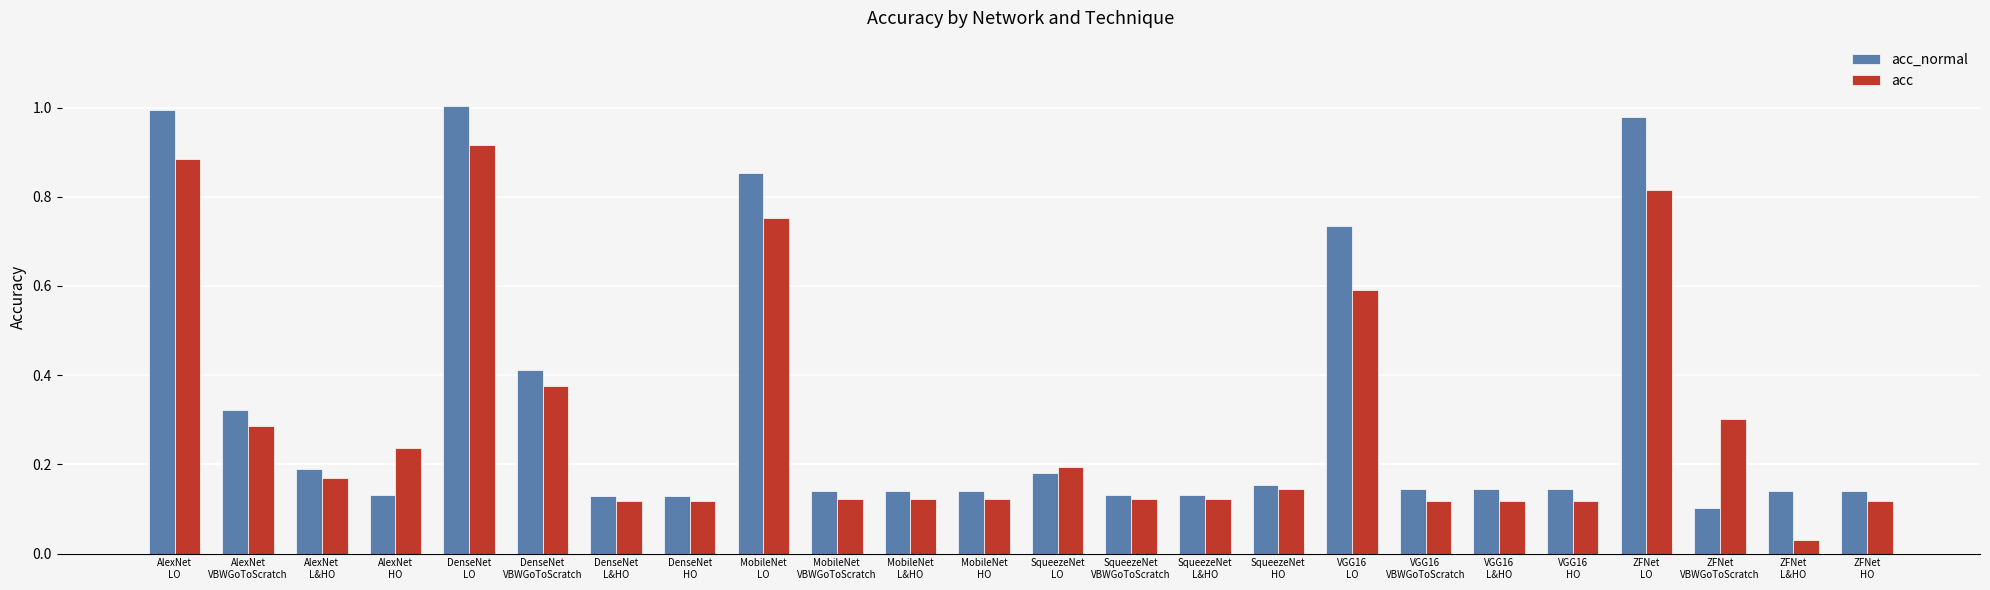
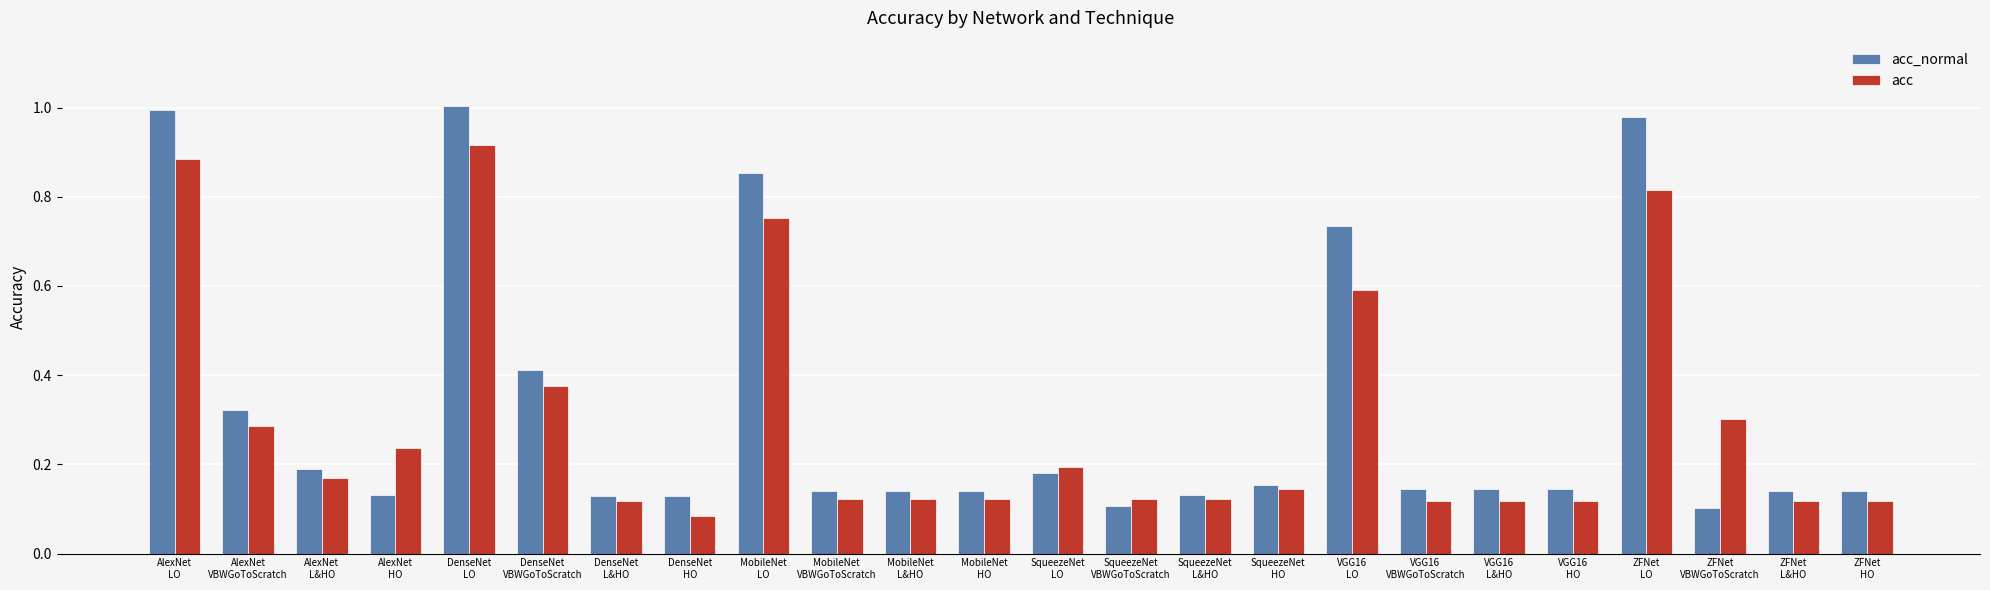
  {
    "acc_normal": {
      "AlexNet LO": 0.99,
      "AlexNet VBWGoToScratch": 0.32,
      "AlexNet L&HO": 0.19,
      "AlexNet HO": 0.13,
      "DenseNet LO": 1.00,
      "DenseNet VBWGoToScratch": 0.41,
      "DenseNet L&HO": 0.13,
      "DenseNet HO": 0.13,
      "MobileNet LO": 0.85,
      "MobileNet VBWGoToScratch": 0.14,
      "MobileNet L&HO": 0.14,
      "MobileNet HO": 0.14,
      "SqueezeNet LO": 0.18,
-     "SqueezeNet VBWGoToScratch": 0.13,
+     "SqueezeNet VBWGoToScratch": 0.11,
      "SqueezeNet L&HO": 0.13,
      "SqueezeNet HO": 0.15,
      "VGG16 LO": 0.74,
      "VGG16 VBWGoToScratch": 0.15,
      "VGG16 L&HO": 0.15,
      "VGG16 HO": 0.15,
      "ZFNet LO": 0.98,
      "ZFNet VBWGoToScratch": 0.10,
      "ZFNet L&HO": 0.14,
      "ZFNet HO": 0.14
    },
    "acc": {
      "AlexNet LO": 0.89,
      "AlexNet VBWGoToScratch": 0.29,
      "AlexNet L&HO": 0.17,
      "AlexNet HO": 0.24,
      "DenseNet LO": 0.92,
      "DenseNet VBWGoToScratch": 0.38,
      "DenseNet L&HO": 0.12,
-     "DenseNet HO": 0.12,
+     "DenseNet HO": 0.08,
      "MobileNet LO": 0.75,
      "MobileNet VBWGoToScratch": 0.12,
      "MobileNet L&HO": 0.12,
      "MobileNet HO": 0.12,
      "SqueezeNet LO": 0.19,
      "SqueezeNet VBWGoToScratch": 0.12,
      "SqueezeNet L&HO": 0.12,
      "SqueezeNet HO": 0.14,
      "VGG16 LO": 0.59,
      "VGG16 VBWGoToScratch": 0.12,
      "VGG16 L&HO": 0.12,
      "VGG16 HO": 0.12,
      "ZFNet LO": 0.82,
      "ZFNet VBWGoToScratch": 0.30,
-     "ZFNet L&HO": 0.03,
+     "ZFNet L&HO": 0.12,
      "ZFNet HO": 0.12
    }
  }
